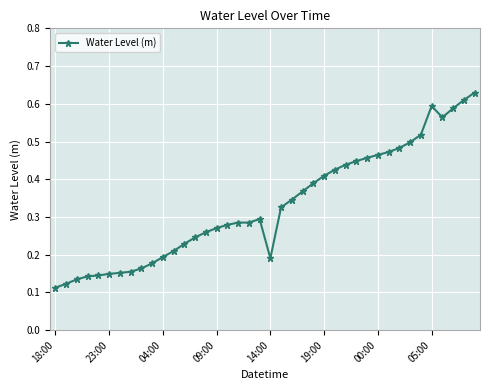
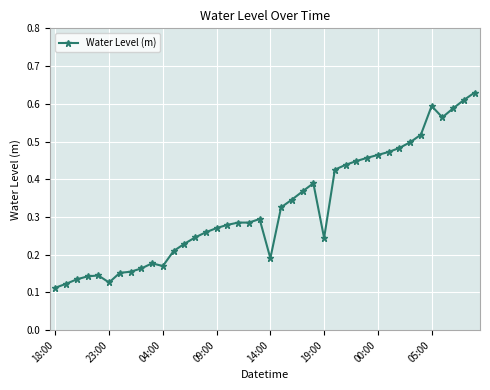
  {
    "18:00": 0.11,
-   "23:00": 0.15,
-   "04:00": 0.19,
+   "23:00": 0.13,
+   "04:00": 0.17,
    "09:00": 0.27,
    "14:00": 0.19,
-   "19:00": 0.41,
+   "19:00": 0.24,
    "00:00": 0.46,
    "05:00": 0.59
  }
